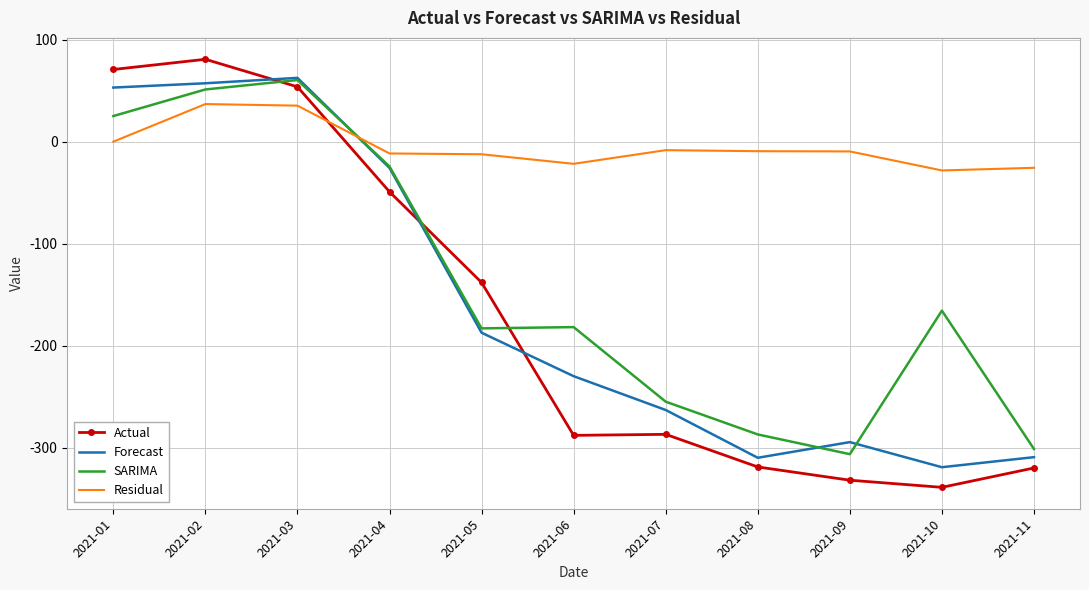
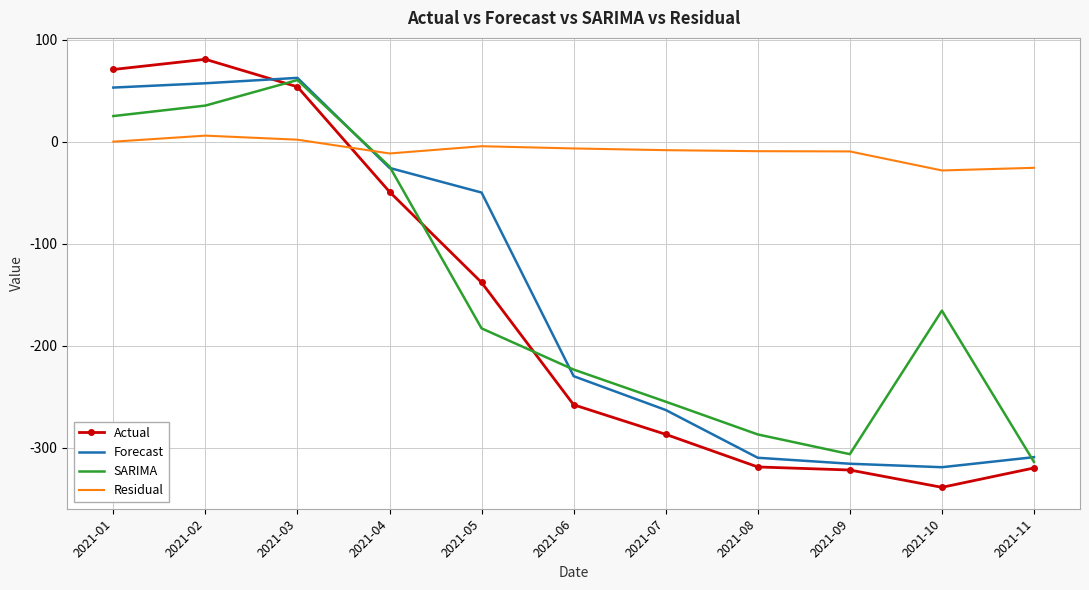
  {
    "Actual": {
      "2021-01": 71,
      "2021-02": 81,
      "2021-03": 54,
      "2021-04": -49,
      "2021-05": -138,
-     "2021-06": -288,
+     "2021-06": -258,
      "2021-07": -287,
      "2021-08": -319,
-     "2021-09": -332,
+     "2021-09": -322,
      "2021-10": -339,
      "2021-11": -320
    },
    "Forecast": {
      "2021-01": 53,
      "2021-02": 57,
-     "2021-05": -187,
+     "2021-05": -50,
      "2021-06": -230,
      "2021-07": -263,
      "2021-08": -310,
-     "2021-09": -295,
+     "2021-09": -316,
      "2021-10": -319,
      "2021-11": -309
    },
    "SARIMA": {
      "2021-01": 25,
-     "2021-02": 51,
+     "2021-02": 36,
      "2021-05": -183,
-     "2021-06": -182,
+     "2021-06": -223,
      "2021-07": -255,
      "2021-08": -287,
      "2021-09": -306,
      "2021-10": -166,
-     "2021-11": -301
+     "2021-11": -314
    },
    "Residual": {
      "2021-01": 0,
-     "2021-02": 37,
-     "2021-03": 36,
+     "2021-02": 6,
+     "2021-03": 2,
      "2021-04": -11,
-     "2021-05": -12,
-     "2021-06": -22,
+     "2021-05": -4,
+     "2021-06": -6,
      "2021-07": -8,
      "2021-08": -9,
      "2021-09": -9,
      "2021-10": -28,
      "2021-11": -25
    }
  }
